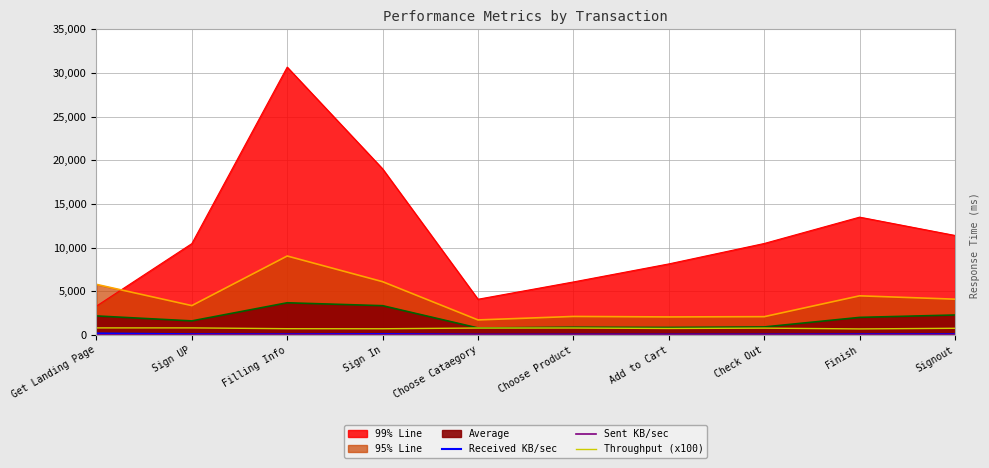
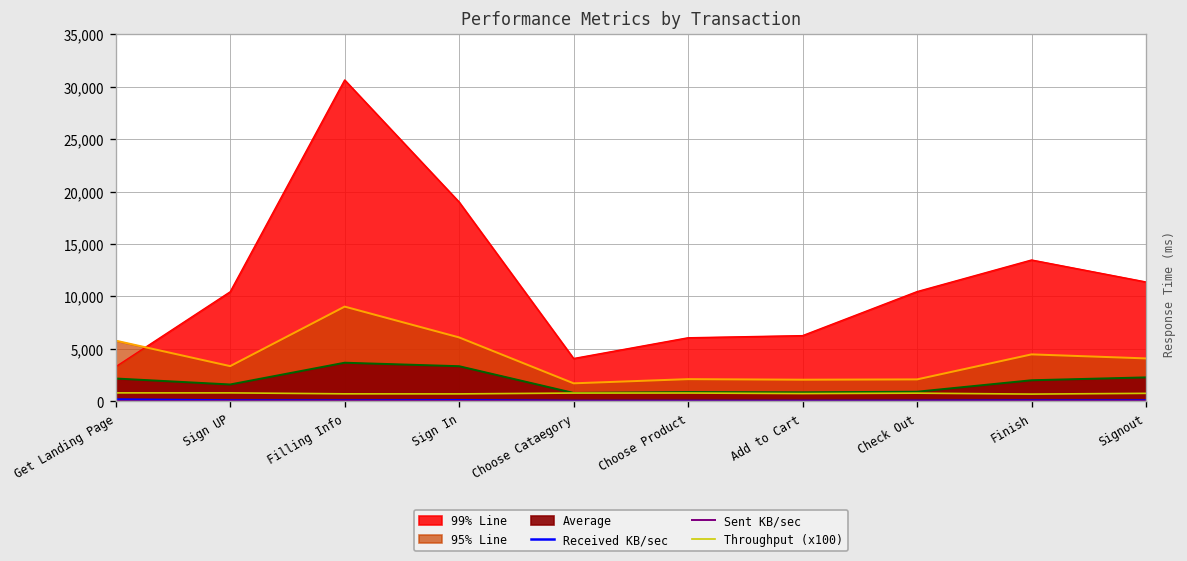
  {
    "99% Line": {
      "Get Landing Page": "3,000",
      "Sign UP": "10,000",
      "Filling Info": "31,000",
      "Sign In": "19,000",
      "Choose Cataegory": "4,000",
      "Choose Product": "6,000",
-     "Add to Cart": "8,000",
+     "Add to Cart": "6,000",
      "Check Out": "10,000",
      "Finish": "13,000",
      "Signout": "11,000"
    },
    "95% Line": {
      "Get Landing Page": "6,000",
      "Sign UP": "3,000",
      "Filling Info": "9,000",
      "Sign In": "6,000",
      "Choose Cataegory": "2,000",
      "Choose Product": "2,000",
      "Add to Cart": "2,000",
      "Check Out": "2,000",
      "Finish": "4,000",
      "Signout": "4,000"
    },
    "Average": {
      "Get Landing Page": "2,000",
      "Sign UP": "2,000",
      "Filling Info": "4,000",
      "Sign In": "3,000",
      "Finish": "2,000",
      "Signout": "2,000"
    },
    "Throughput (x100)": {
      "Get Landing Page": "1,000",
      "Sign UP": "1,000",
      "Filling Info": "1,000",
      "Sign In": "1,000",
      "Finish": "1,000",
      "Signout": "1,000"
    }
  }
